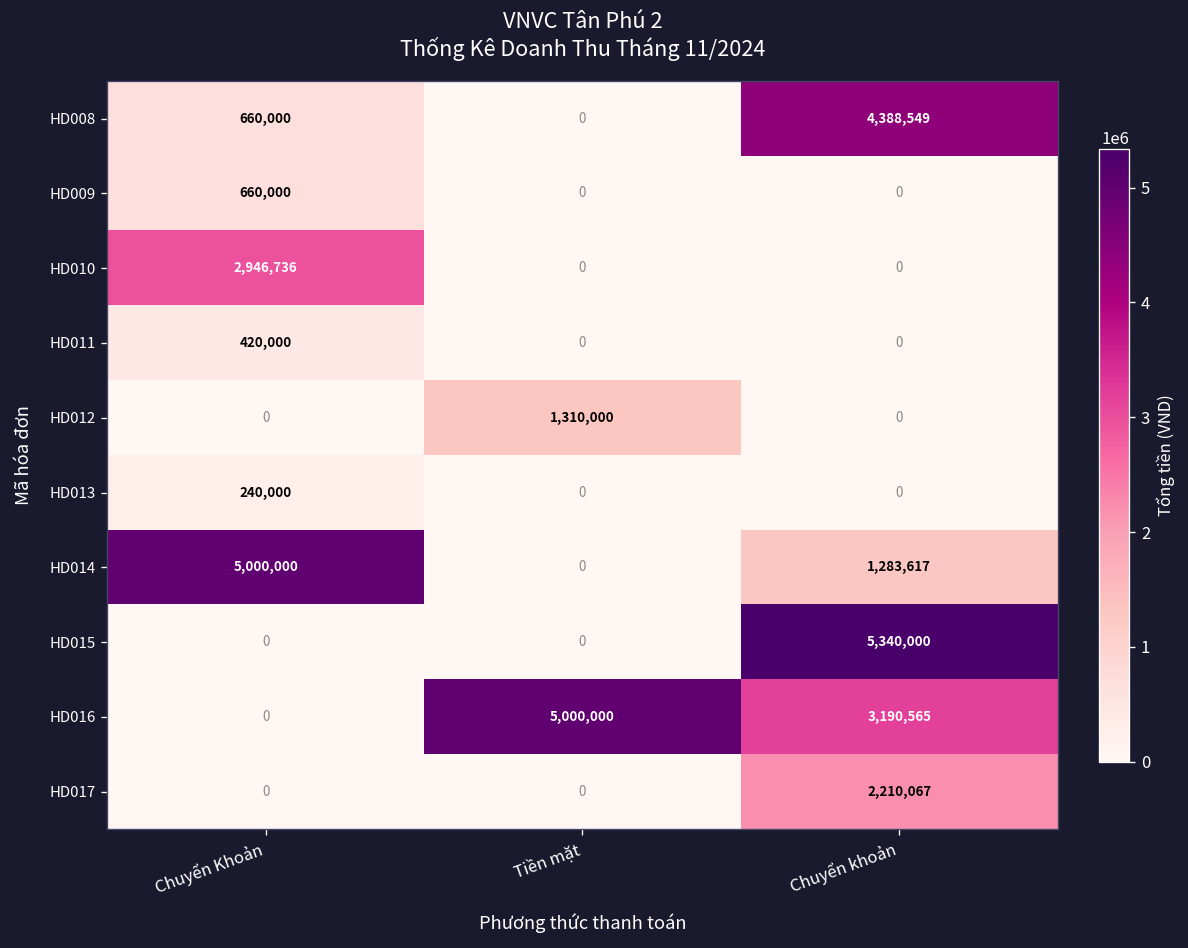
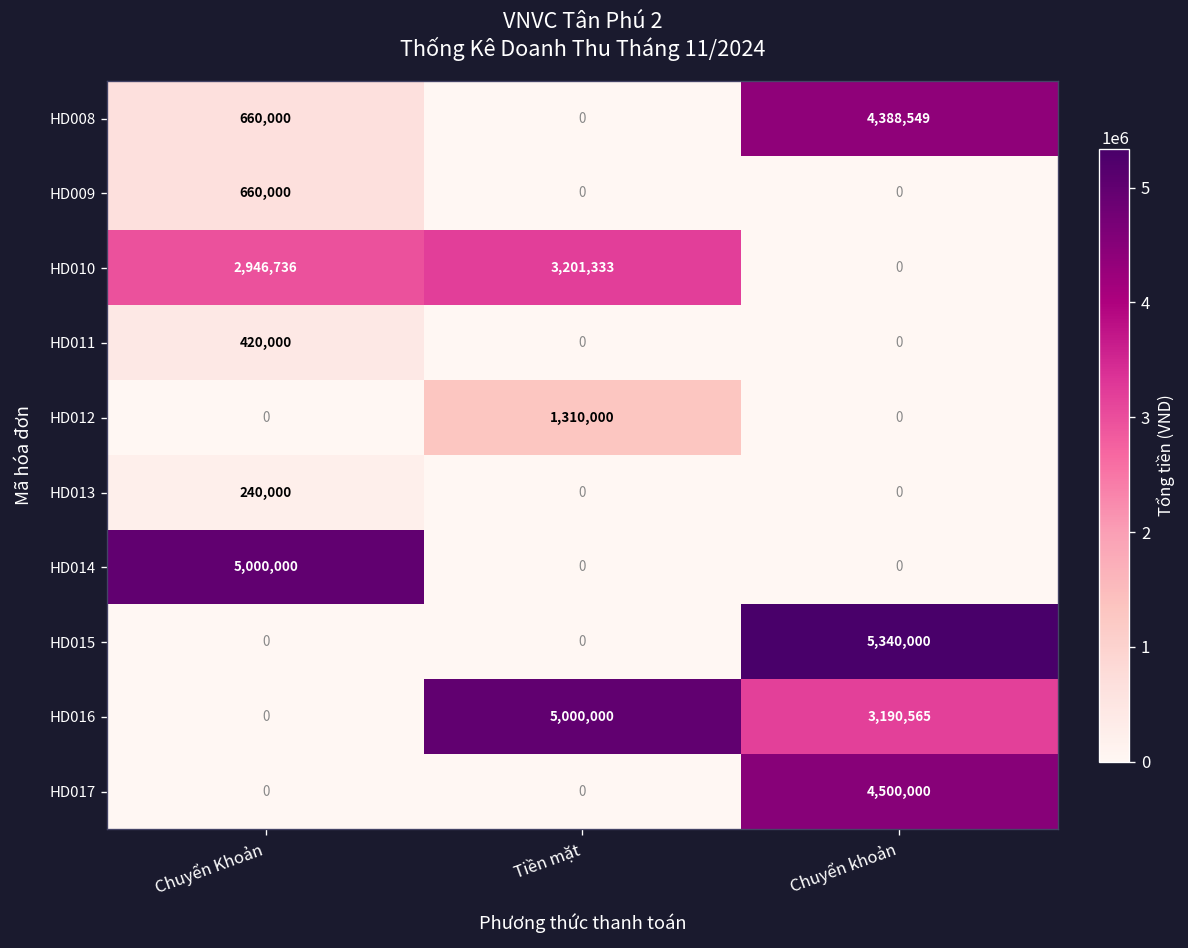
  {
    "HD008": {
      "Chuyển Khoản": "660,000",
      "Tiền mặt": "0",
      "Chuyển khoản": "4,388,549"
    },
    "HD009": {
      "Chuyển Khoản": "660,000",
      "Tiền mặt": "0",
      "Chuyển khoản": "0"
    },
    "HD010": {
      "Chuyển Khoản": "2,946,736",
-     "Tiền mặt": "0",
+     "Tiền mặt": "3,201,333",
      "Chuyển khoản": "0"
    },
    "HD011": {
      "Chuyển Khoản": "420,000",
      "Tiền mặt": "0",
      "Chuyển khoản": "0"
    },
    "HD012": {
      "Chuyển Khoản": "0",
      "Tiền mặt": "1,310,000",
      "Chuyển khoản": "0"
    },
    "HD013": {
      "Chuyển Khoản": "240,000",
      "Tiền mặt": "0",
      "Chuyển khoản": "0"
    },
    "HD014": {
      "Chuyển Khoản": "5,000,000",
      "Tiền mặt": "0",
-     "Chuyển khoản": "1,283,617"
+     "Chuyển khoản": "0"
    },
    "HD015": {
      "Chuyển Khoản": "0",
      "Tiền mặt": "0",
      "Chuyển khoản": "5,340,000"
    },
    "HD016": {
      "Chuyển Khoản": "0",
      "Tiền mặt": "5,000,000",
      "Chuyển khoản": "3,190,565"
    },
    "HD017": {
      "Chuyển Khoản": "0",
      "Tiền mặt": "0",
-     "Chuyển khoản": "2,210,067"
+     "Chuyển khoản": "4,500,000"
    }
  }
